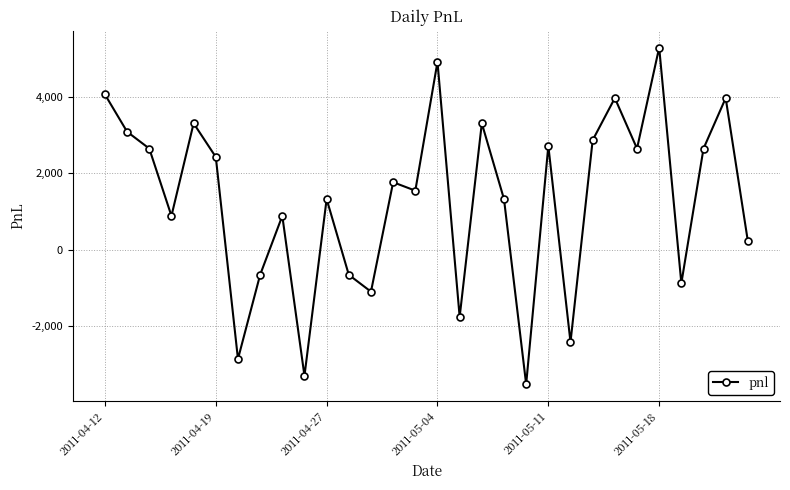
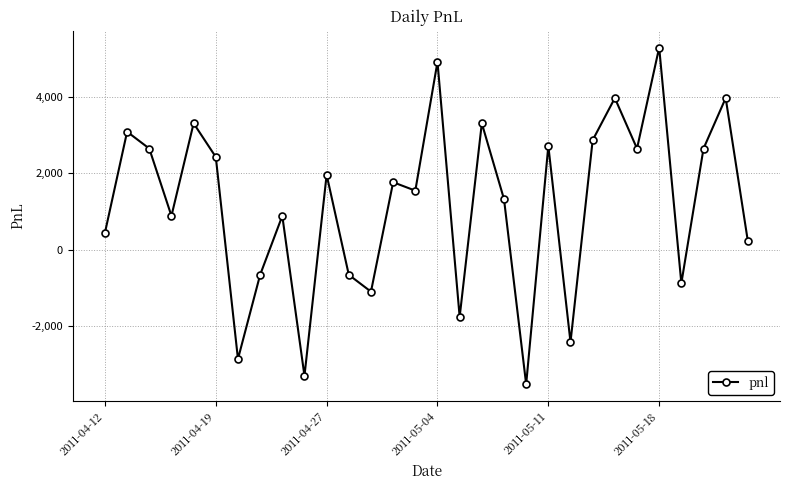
  {
-   "2011-04-12": "4,100",
+   "2011-04-12": "400",
    "2011-04-19": "2,400",
-   "2011-04-27": "1,300",
+   "2011-04-27": "2,000",
    "2011-05-04": "4,900",
    "2011-05-11": "2,700",
    "2011-05-18": "5,300"
  }
